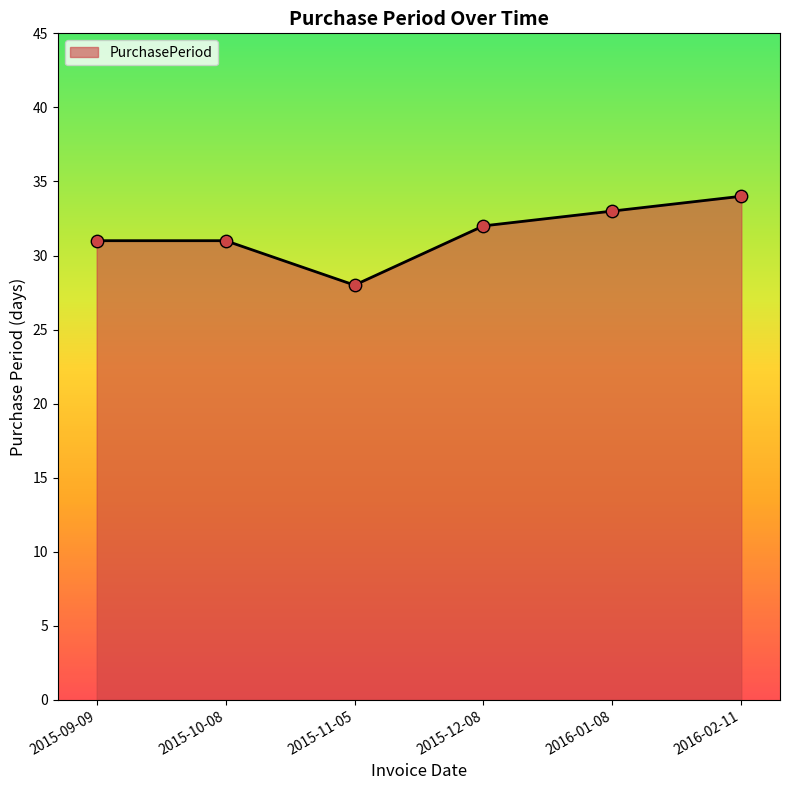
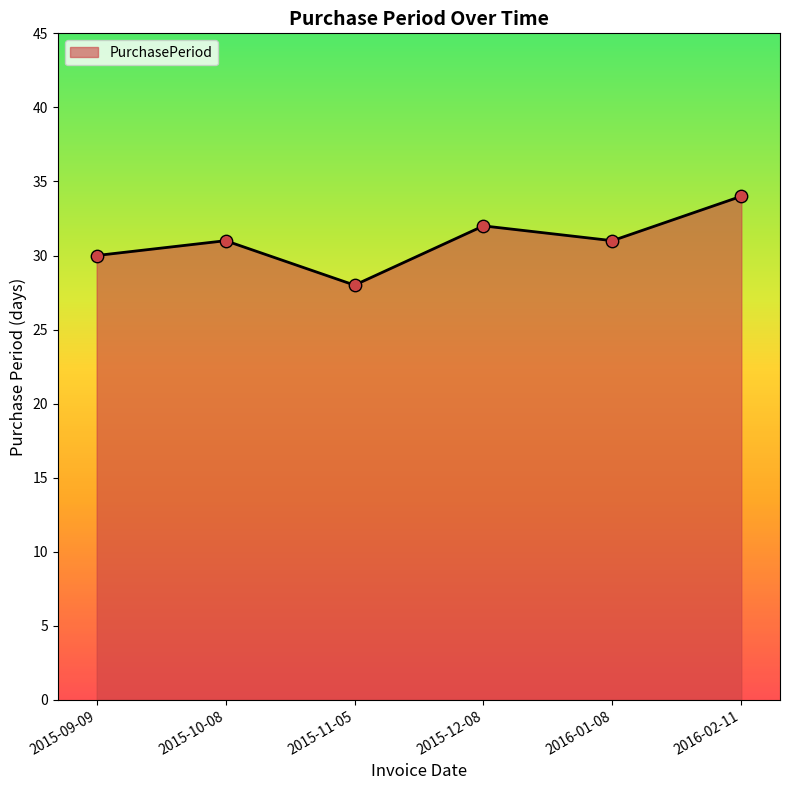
  {
-   "2015-09-09": 31,
+   "2015-09-09": 30,
    "2015-10-08": 31,
    "2015-11-05": 28,
    "2015-12-08": 32,
-   "2016-01-08": 33,
+   "2016-01-08": 31,
    "2016-02-11": 34
  }
